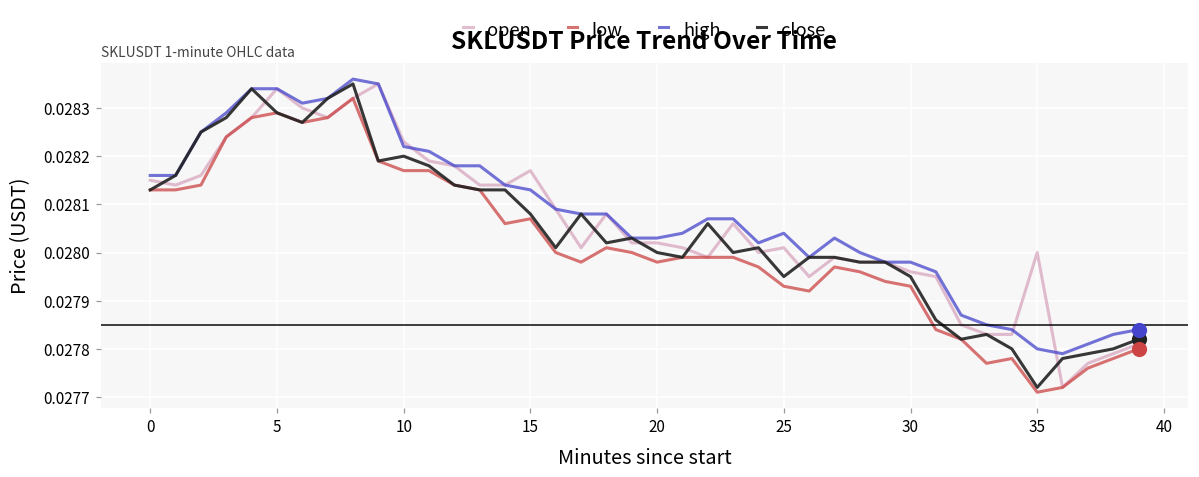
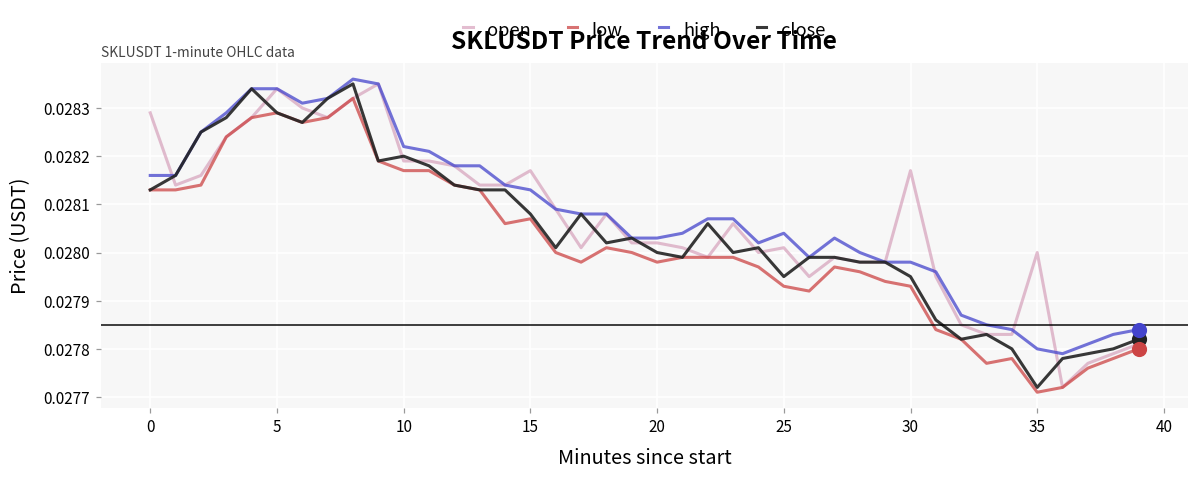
  {
    "open": {
-     "0": 0.02815,
-     "10": 0.02823,
+     "0": 0.02829,
+     "10": 0.02819,
      "15": 0.02817,
      "20": 0.02802,
      "25": 0.02801,
-     "30": 0.02796,
+     "30": 0.02817,
      "35": 0.02800
    }
  }
